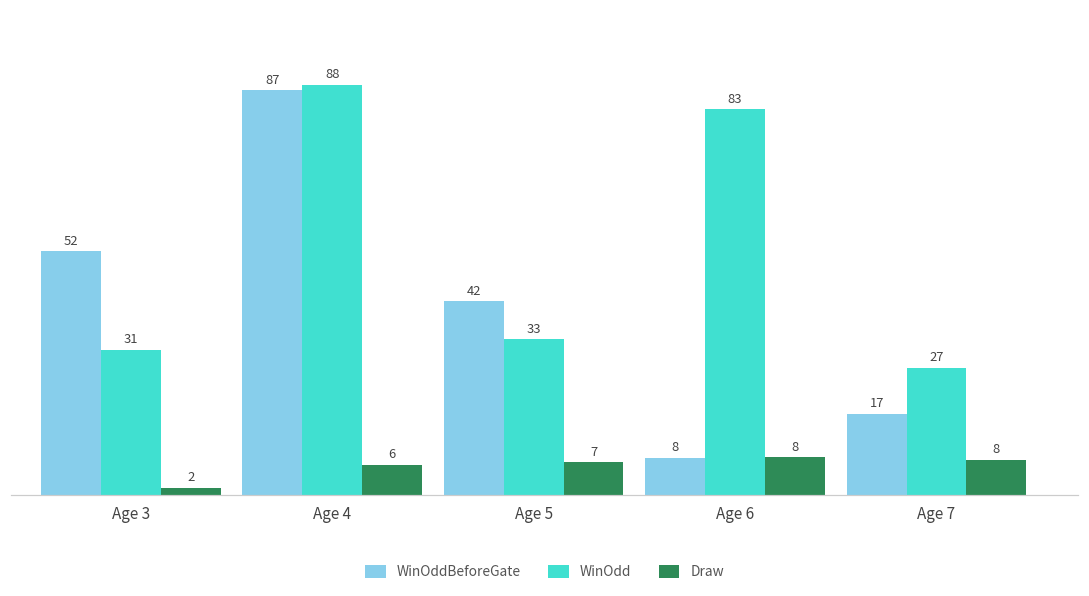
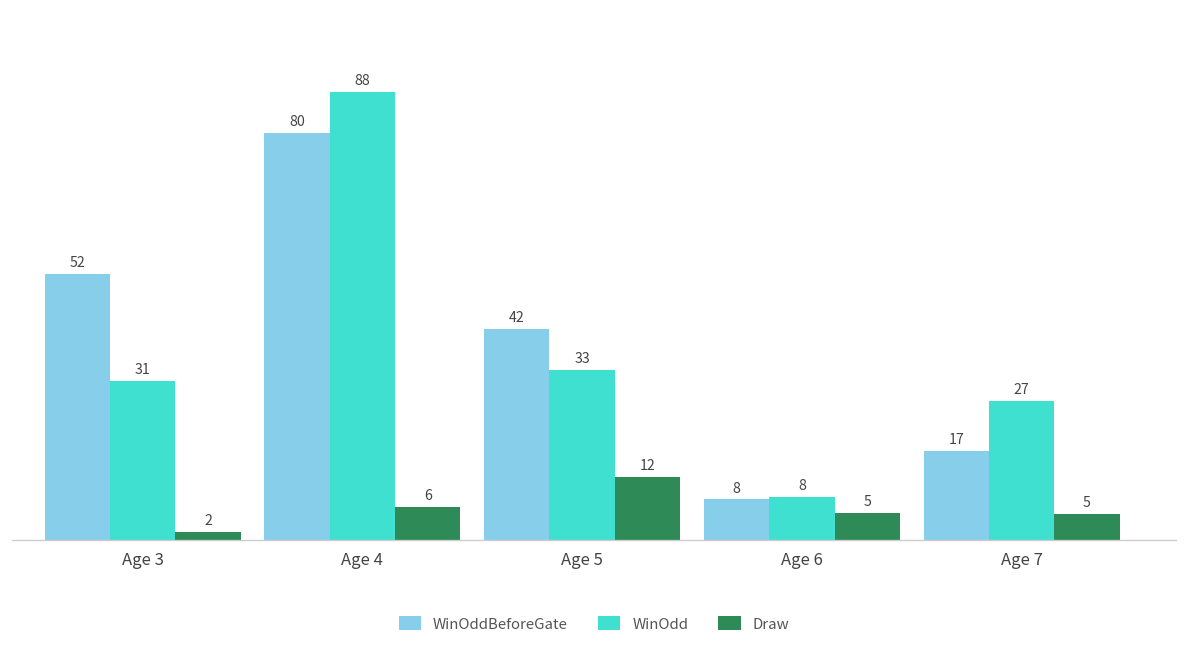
  {
    "WinOddBeforeGate": {
      "Age 3": 52,
-     "Age 4": 87,
+     "Age 4": 80,
      "Age 5": 42,
      "Age 6": 8,
      "Age 7": 17
    },
    "WinOdd": {
      "Age 3": 31,
      "Age 4": 88,
      "Age 5": 33,
-     "Age 6": 83,
+     "Age 6": 8,
      "Age 7": 27
    },
    "Draw": {
      "Age 3": 2,
      "Age 4": 6,
-     "Age 5": 7,
-     "Age 6": 8,
-     "Age 7": 8
+     "Age 5": 12,
+     "Age 6": 5,
+     "Age 7": 5
    }
  }
